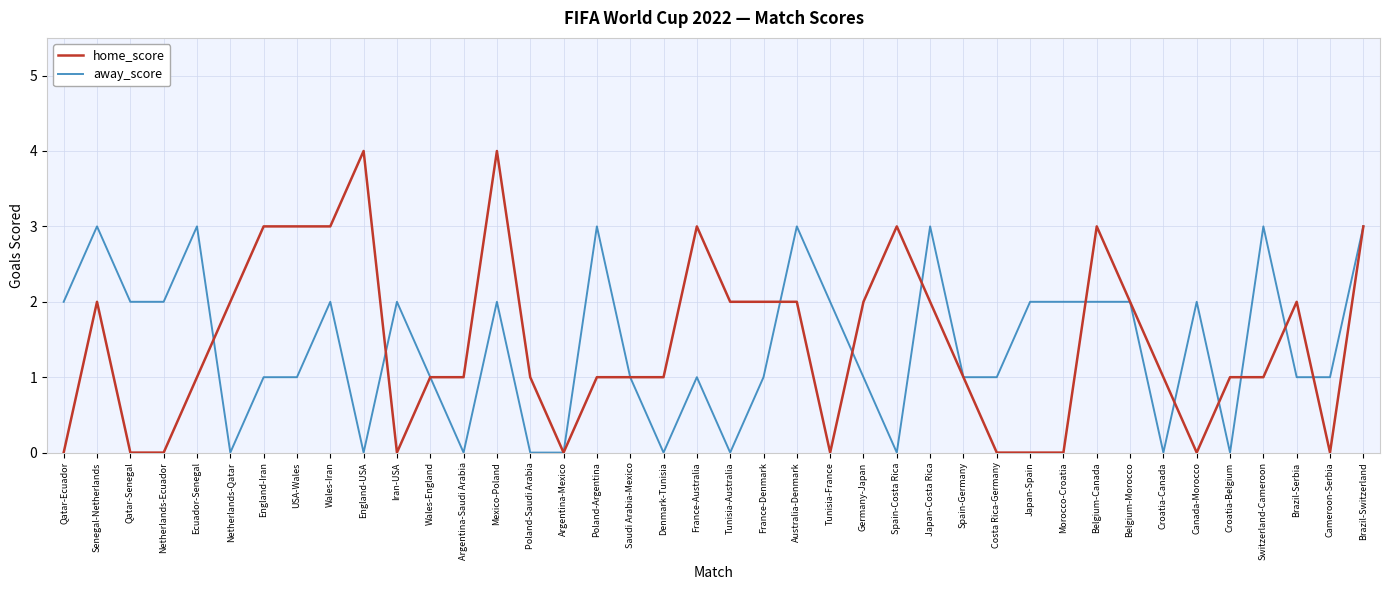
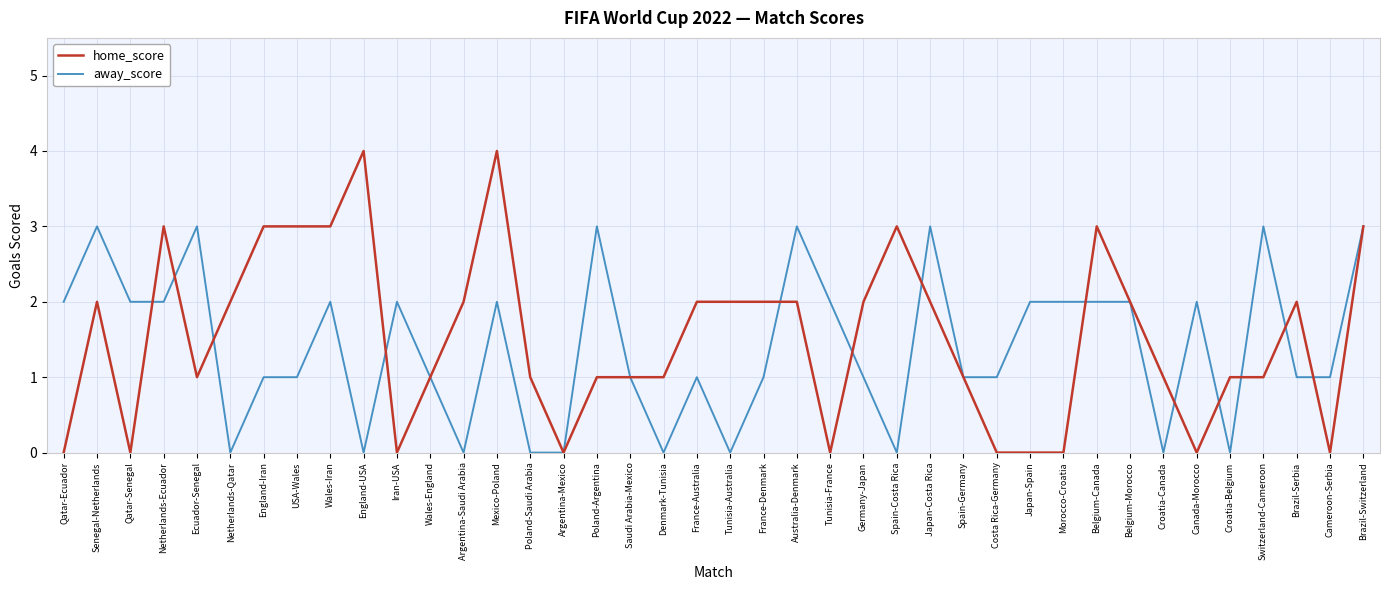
  {
    "home_score": {
      "Qatar-Ecuador": 0,
      "Senegal-Netherlands": 2,
      "Qatar-Senegal": 0,
-     "Netherlands-Ecuador": 0,
+     "Netherlands-Ecuador": 3,
      "Ecuador-Senegal": 1,
      "Netherlands-Qatar": 2,
      "England-Iran": 3,
      "USA-Wales": 3,
      "Wales-Iran": 3,
      "England-USA": 4,
      "Iran-USA": 0,
-     "Argentina-Saudi Arabia": 1,
+     "Argentina-Saudi Arabia": 2,
      "Mexico-Poland": 4,
      "Poland-Saudi Arabia": 1,
      "Poland-Argentina": 1,
      "Denmark-Tunisia": 1,
-     "France-Australia": 3,
+     "France-Australia": 2,
      "Tunisia-Australia": 2,
      "France-Denmark": 2,
      "Australia-Denmark": 2,
      "Tunisia-France": 0,
      "Germany-Japan": 2,
      "Spain-Costa Rica": 3,
      "Japan-Costa Rica": 2,
      "Costa Rica-Germany": 0,
      "Japan-Spain": 0,
      "Morocco-Croatia": 0,
      "Belgium-Canada": 3,
      "Croatia-Canada": 1,
      "Canada-Morocco": 0,
      "Croatia-Belgium": 1,
      "Switzerland-Cameroon": 1,
      "Brazil-Serbia": 2,
      "Cameroon-Serbia": 0
    },
    "away_score": {
      "Qatar-Ecuador": 2,
      "Senegal-Netherlands": 3,
      "Qatar-Senegal": 2,
      "Netherlands-Ecuador": 2,
      "Ecuador-Senegal": 3,
      "Netherlands-Qatar": 0,
      "England-Iran": 1,
      "USA-Wales": 1,
      "Wales-Iran": 2,
      "England-USA": 0,
      "Iran-USA": 2,
      "Argentina-Saudi Arabia": 0,
      "Mexico-Poland": 2,
      "Poland-Saudi Arabia": 0,
      "Poland-Argentina": 3,
      "Denmark-Tunisia": 0,
      "France-Australia": 1,
      "Tunisia-Australia": 0,
      "France-Denmark": 1,
      "Australia-Denmark": 3,
      "Tunisia-France": 2,
      "Germany-Japan": 1,
      "Spain-Costa Rica": 0,
      "Japan-Costa Rica": 3,
      "Costa Rica-Germany": 1,
      "Japan-Spain": 2,
      "Morocco-Croatia": 2,
      "Belgium-Canada": 2,
      "Croatia-Canada": 0,
      "Canada-Morocco": 2,
      "Croatia-Belgium": 0,
      "Switzerland-Cameroon": 3,
      "Brazil-Serbia": 1,
      "Cameroon-Serbia": 1
    }
  }
